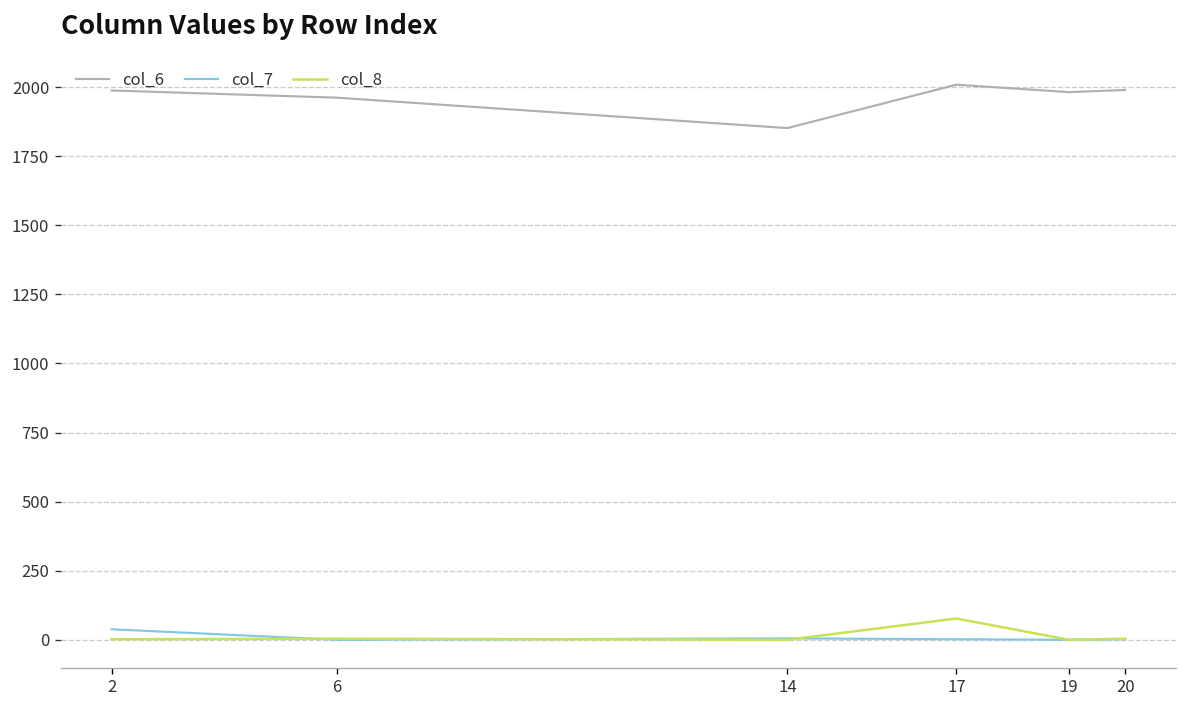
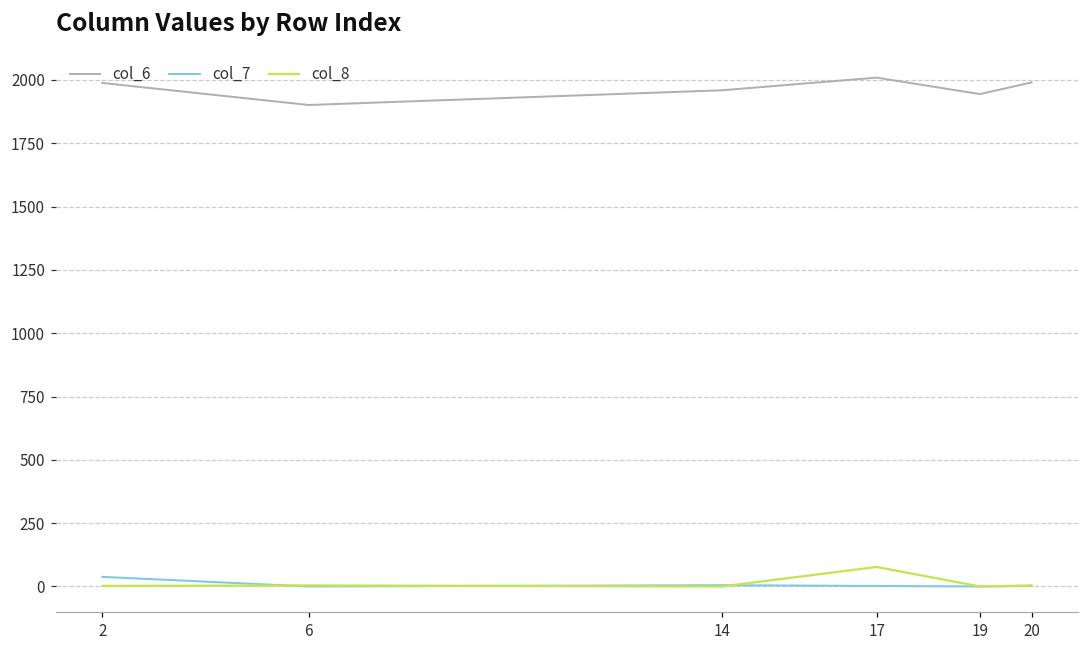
  {
    "col_6": {
      "2": 1990,
-     "6": 1960,
-     "14": 1850,
+     "6": 1900,
+     "14": 1960,
      "17": 2010,
-     "19": 1980,
+     "19": 1940,
      "20": 1990
    },
    "col_7": {
      "2": 40,
      "17": 0
    },
    "col_8": {
      "2": 0,
      "17": 80
    }
  }
